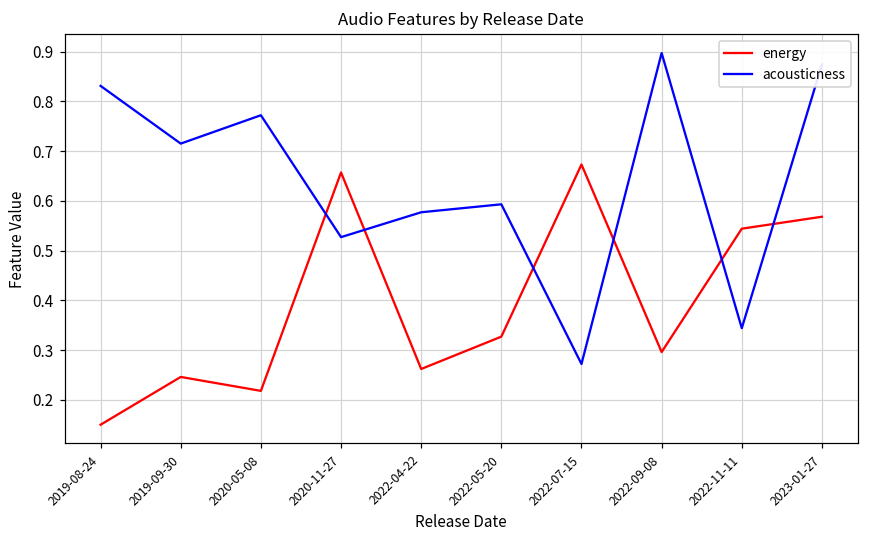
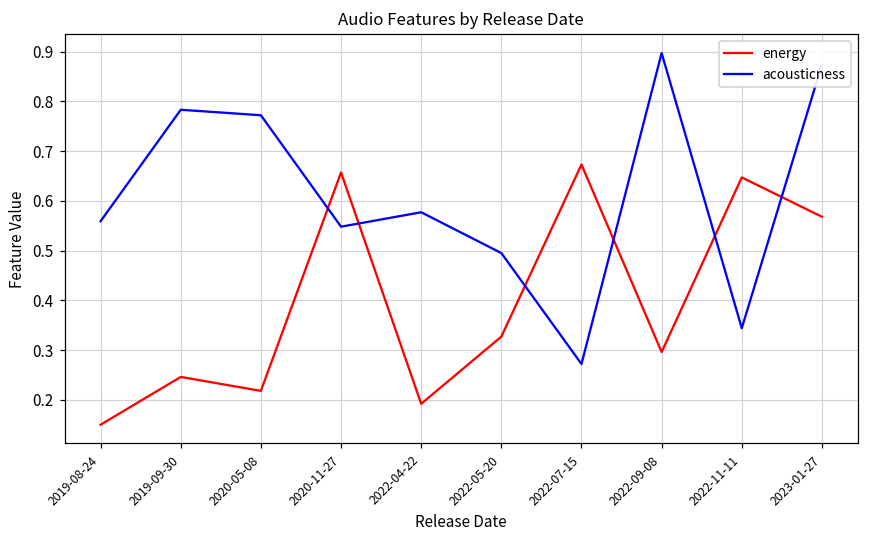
  {
    "energy": {
      "2019-08-24": 0.15,
      "2019-09-30": 0.25,
      "2020-05-08": 0.22,
      "2020-11-27": 0.66,
-     "2022-04-22": 0.26,
+     "2022-04-22": 0.19,
      "2022-05-20": 0.33,
      "2022-07-15": 0.67,
      "2022-09-08": 0.30,
-     "2022-11-11": 0.54,
+     "2022-11-11": 0.65,
      "2023-01-27": 0.57
    },
    "acousticness": {
-     "2019-08-24": 0.83,
-     "2019-09-30": 0.72,
+     "2019-08-24": 0.56,
+     "2019-09-30": 0.78,
      "2020-05-08": 0.77,
-     "2020-11-27": 0.53,
+     "2020-11-27": 0.55,
      "2022-04-22": 0.58,
-     "2022-05-20": 0.59,
+     "2022-05-20": 0.50,
      "2022-07-15": 0.27,
      "2022-09-08": 0.90,
      "2022-11-11": 0.34
    }
  }
